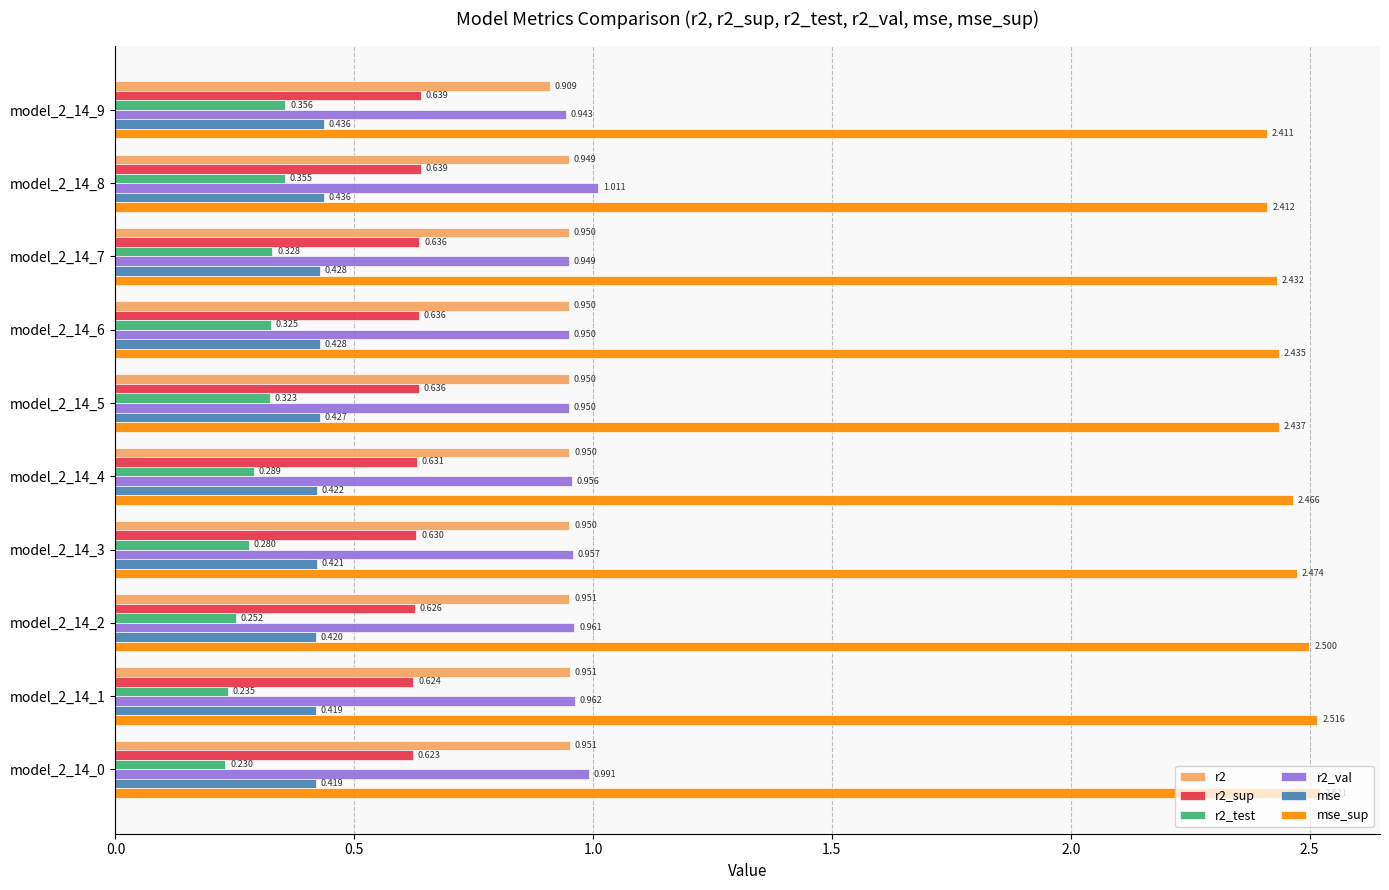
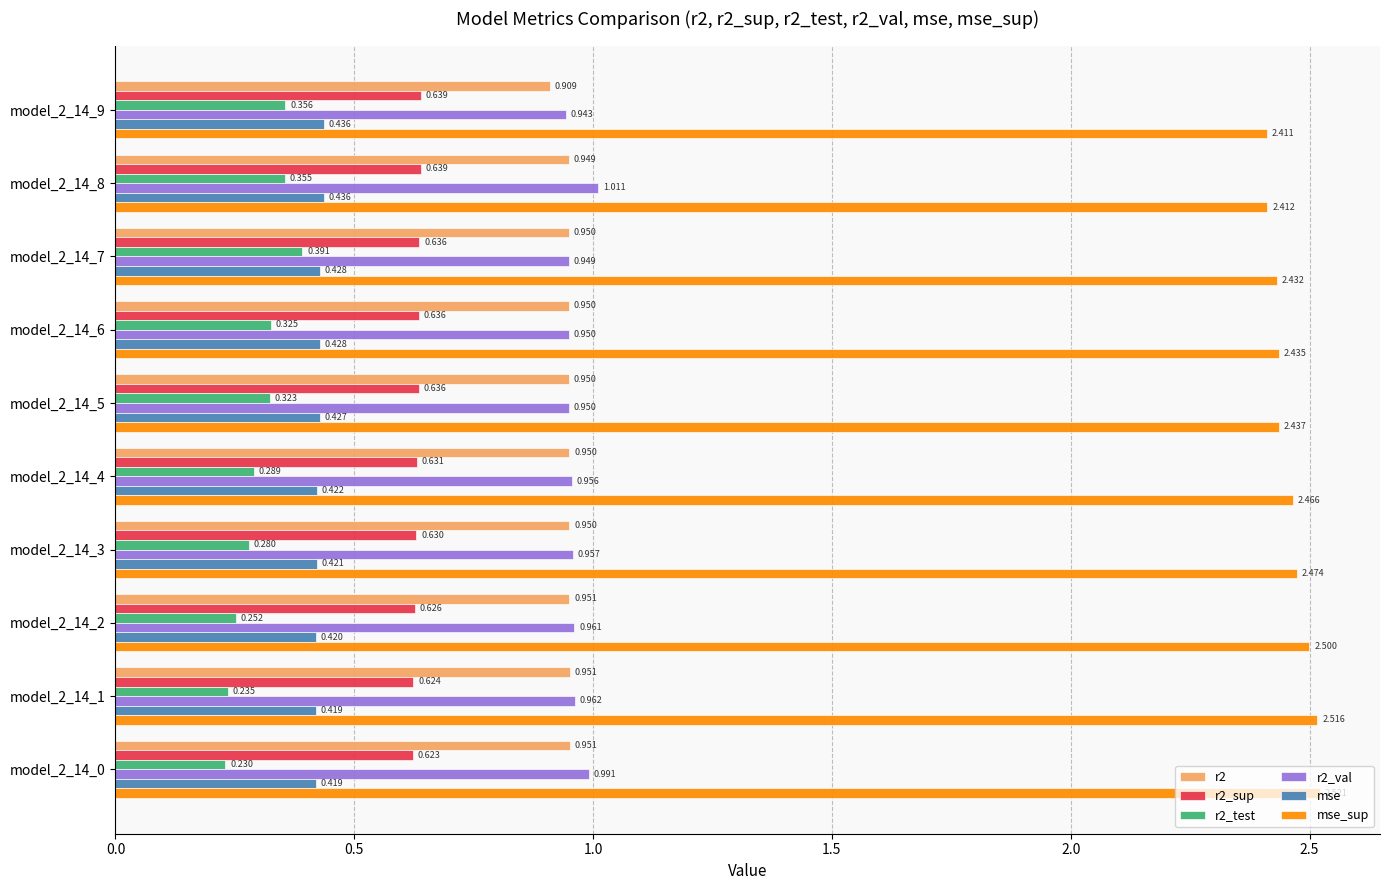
  {
    "r2": {
      "model_2_14_9": 0.909,
      "model_2_14_8": 0.949,
      "model_2_14_7": 0.950,
      "model_2_14_6": 0.950,
      "model_2_14_5": 0.950,
      "model_2_14_4": 0.950,
      "model_2_14_3": 0.950,
      "model_2_14_2": 0.951,
      "model_2_14_1": 0.951,
      "model_2_14_0": 0.951
    },
    "r2_sup": {
      "model_2_14_9": 0.639,
      "model_2_14_8": 0.639,
      "model_2_14_7": 0.636,
      "model_2_14_6": 0.636,
      "model_2_14_5": 0.636,
      "model_2_14_4": 0.631,
      "model_2_14_3": 0.630,
      "model_2_14_2": 0.626,
      "model_2_14_1": 0.624,
      "model_2_14_0": 0.623
    },
    "r2_test": {
      "model_2_14_9": 0.356,
      "model_2_14_8": 0.355,
-     "model_2_14_7": 0.328,
+     "model_2_14_7": 0.391,
      "model_2_14_6": 0.325,
      "model_2_14_5": 0.323,
      "model_2_14_4": 0.289,
      "model_2_14_3": 0.280,
      "model_2_14_2": 0.252,
      "model_2_14_1": 0.235,
      "model_2_14_0": 0.230
    },
    "r2_val": {
      "model_2_14_9": 0.943,
      "model_2_14_8": 1.011,
      "model_2_14_7": 0.949,
      "model_2_14_6": 0.950,
      "model_2_14_5": 0.950,
      "model_2_14_4": 0.956,
      "model_2_14_3": 0.957,
      "model_2_14_2": 0.961,
      "model_2_14_1": 0.962,
      "model_2_14_0": 0.991
    },
    "mse": {
      "model_2_14_9": 0.436,
      "model_2_14_8": 0.436,
      "model_2_14_7": 0.428,
      "model_2_14_6": 0.428,
      "model_2_14_5": 0.427,
      "model_2_14_4": 0.422,
      "model_2_14_3": 0.421,
      "model_2_14_2": 0.420,
      "model_2_14_1": 0.419,
      "model_2_14_0": 0.419
    },
    "mse_sup": {
      "model_2_14_9": 2.411,
      "model_2_14_8": 2.412,
      "model_2_14_7": 2.432,
      "model_2_14_6": 2.435,
      "model_2_14_5": 2.437,
      "model_2_14_4": 2.466,
      "model_2_14_3": 2.474,
      "model_2_14_2": 2.500,
      "model_2_14_1": 2.516
    }
  }
